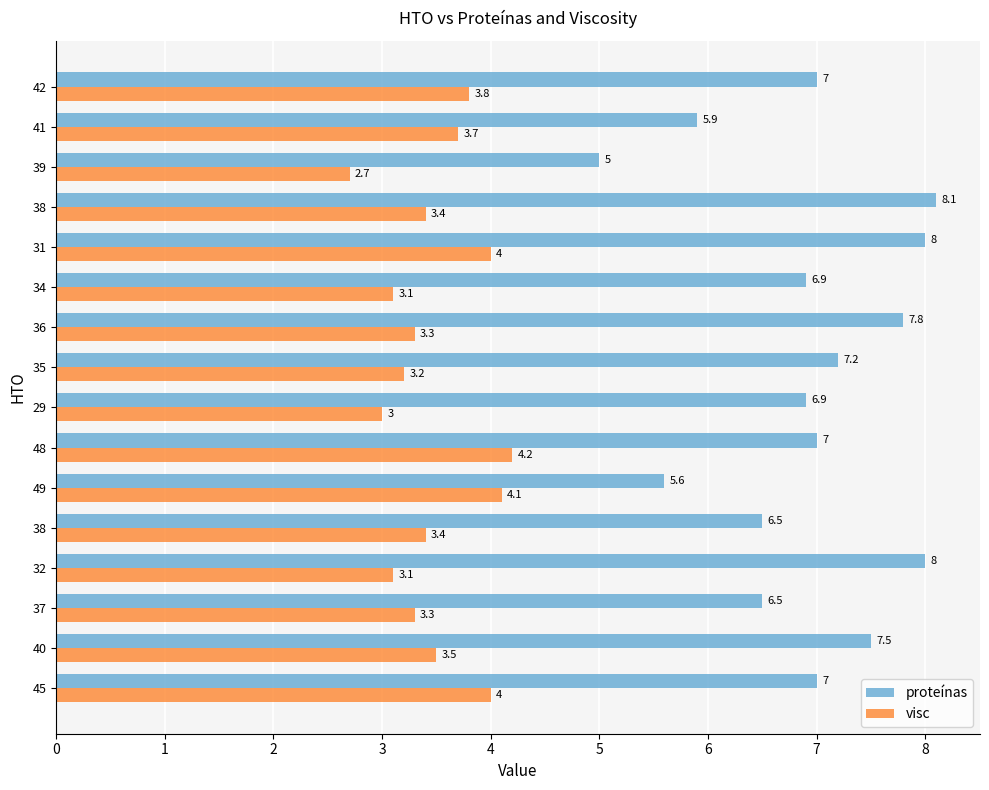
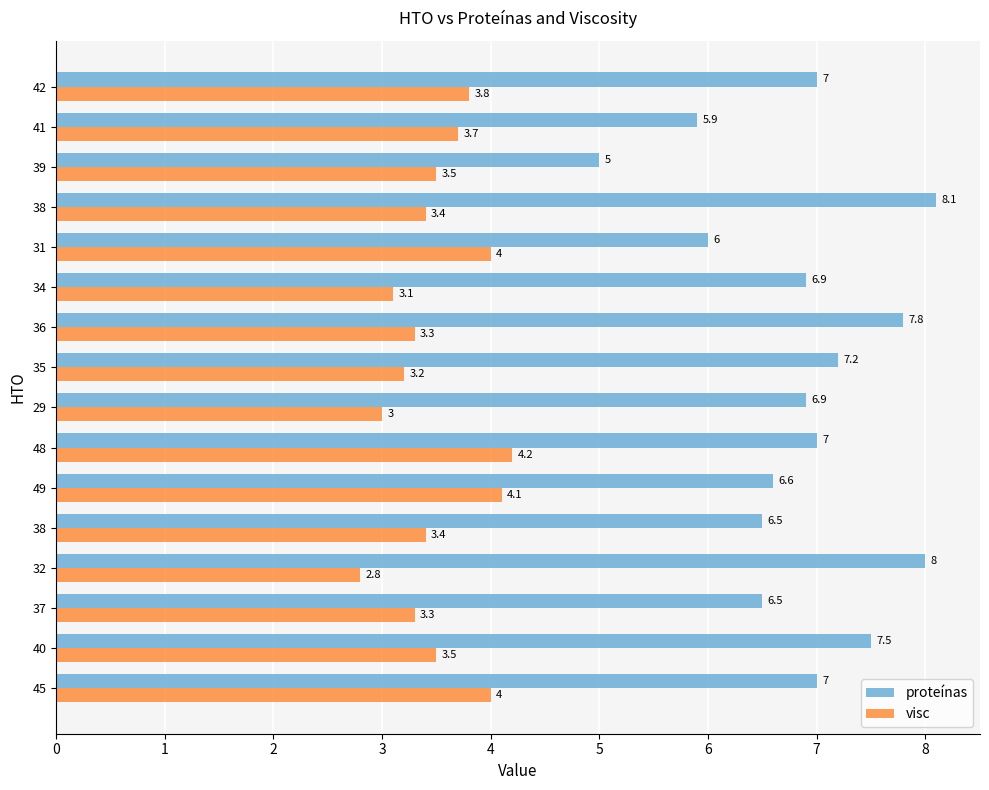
  {
    "proteínas": {
      "42": 7,
      "41": 5.9,
      "39": 5,
-     "31": 8,
+     "31": 6,
      "34": 6.9,
      "36": 7.8,
      "35": 7.2,
      "29": 6.9,
      "48": 7,
-     "49": 5.6,
+     "49": 6.6,
      "32": 8,
      "37": 6.5,
      "40": 7.5,
      "45": 7
    },
    "visc": {
      "42": 3.8,
      "41": 3.7,
-     "39": 2.7,
+     "39": 3.5,
      "31": 4,
      "34": 3.1,
      "36": 3.3,
      "35": 3.2,
      "29": 3,
      "48": 4.2,
      "49": 4.1,
-     "32": 3.1,
+     "32": 2.8,
      "37": 3.3,
      "40": 3.5,
      "45": 4
    }
  }
